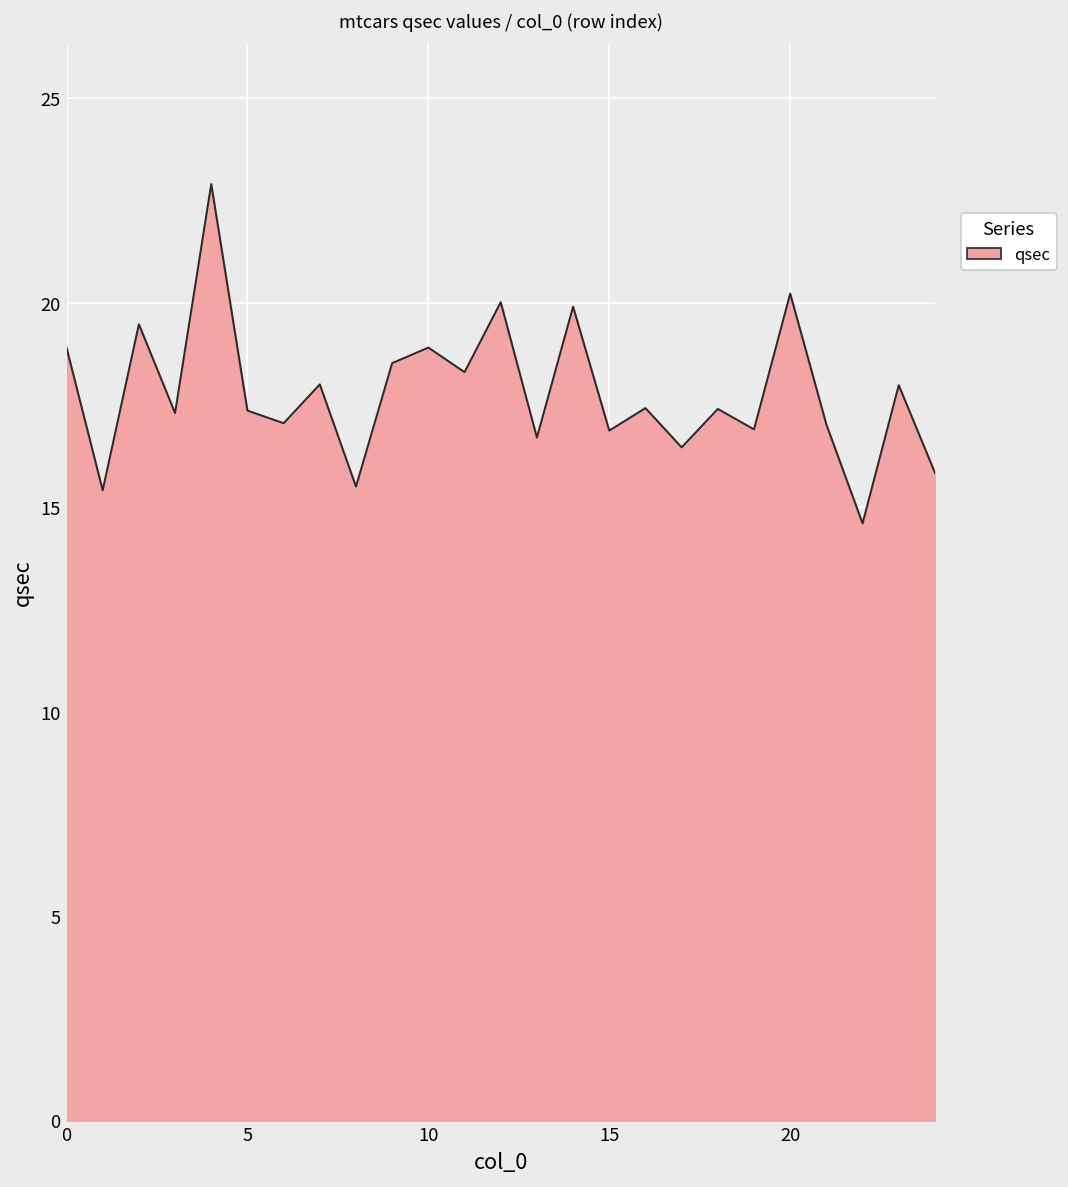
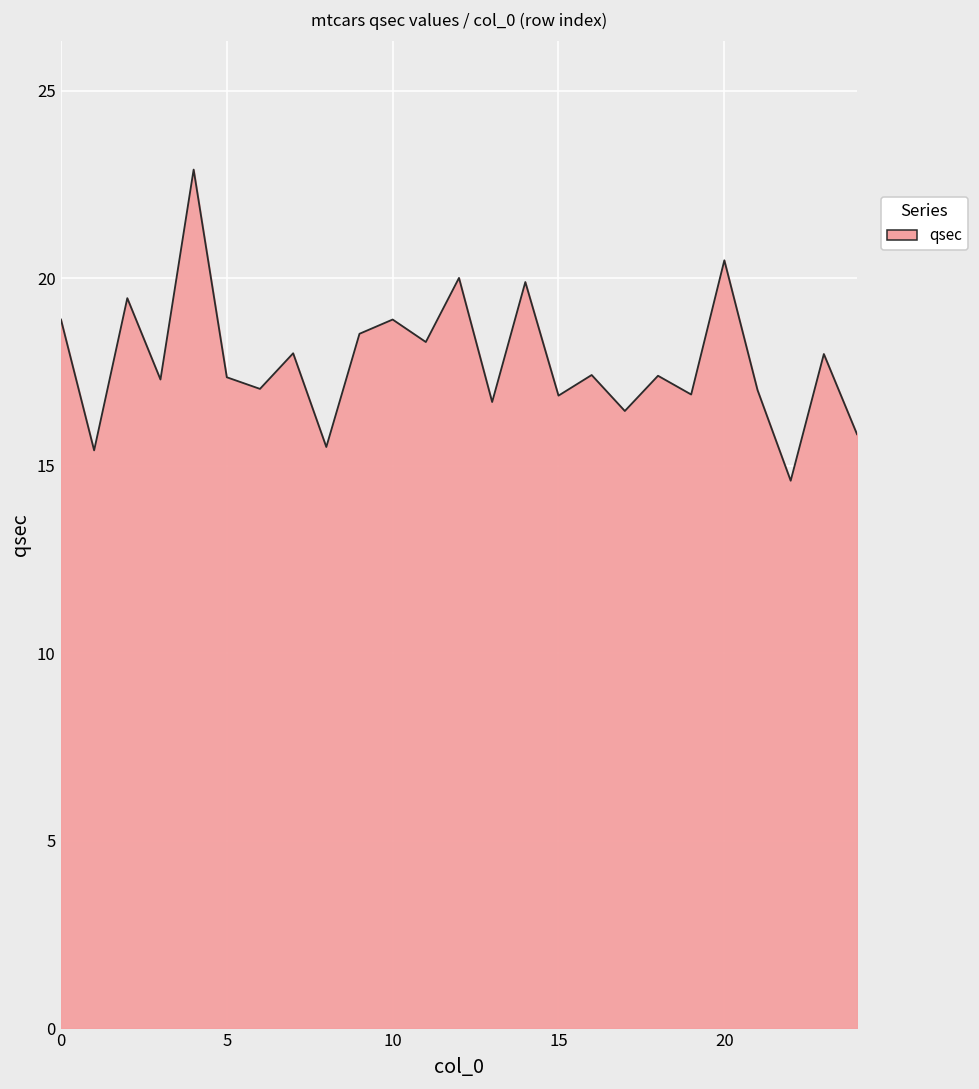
  {
    "0": 18.9,
    "5": 17.4,
    "10": 18.9,
    "15": 16.9,
-   "20": 20.2
+   "20": 20.5
  }
